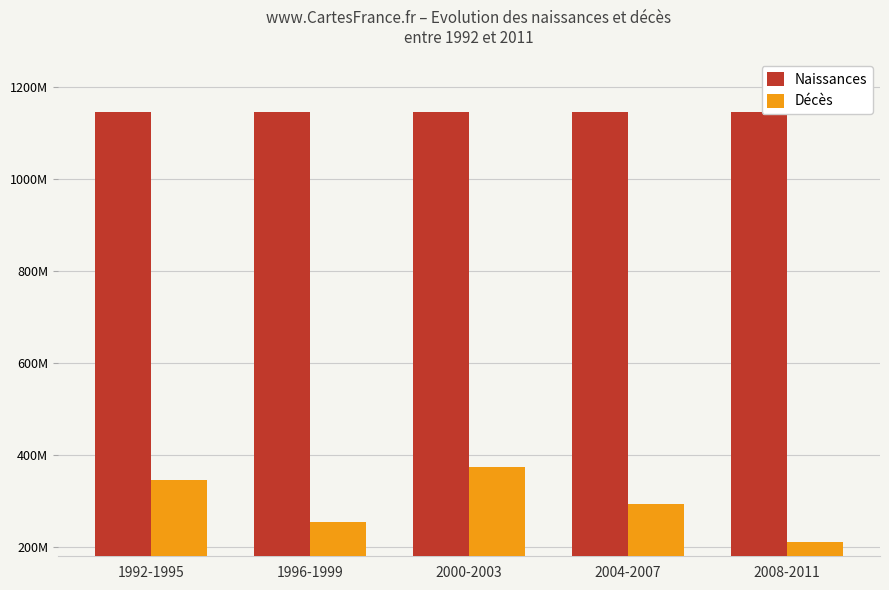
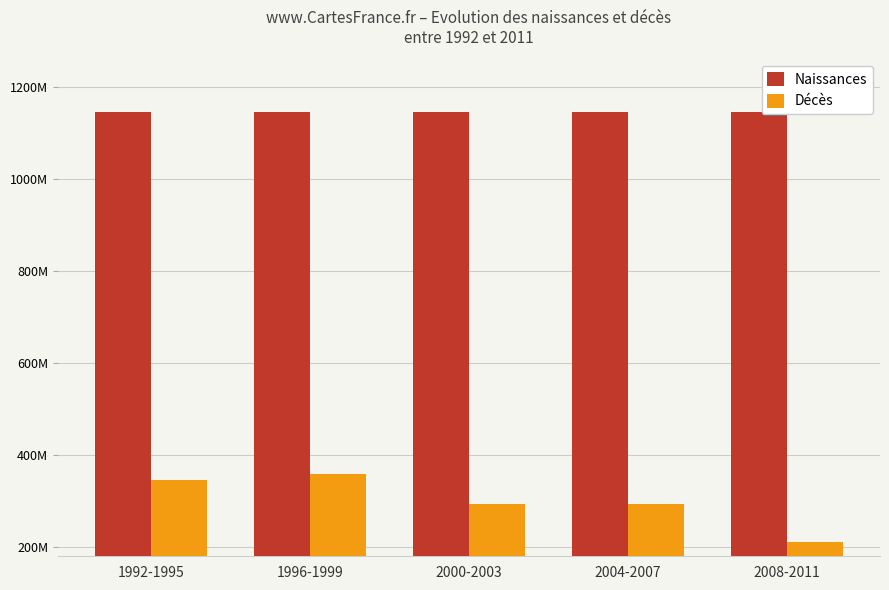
  {
    "Naissances": {
      "1992-1995": 1150000000,
      "1996-1999": 1150000000,
      "2000-2003": 1150000000,
      "2004-2007": 1150000000,
      "2008-2011": 1150000000
    },
    "Décès": {
      "1992-1995": 350000000,
-     "1996-1999": 250000000,
-     "2000-2003": 370000000,
+     "1996-1999": 360000000,
+     "2000-2003": 290000000,
      "2004-2007": 290000000,
      "2008-2011": 210000000
    }
  }
